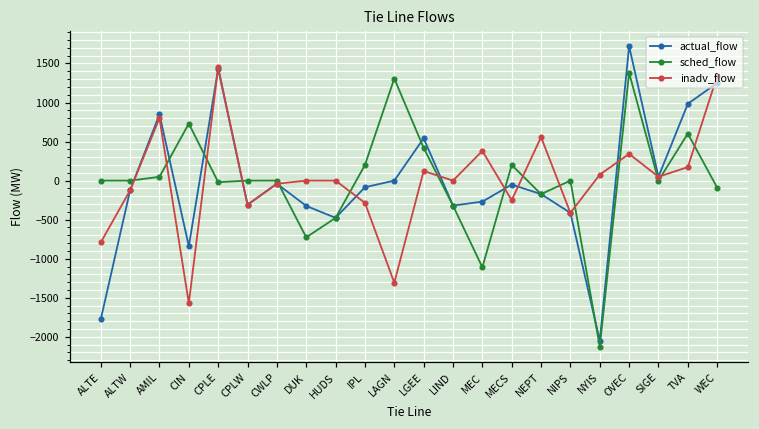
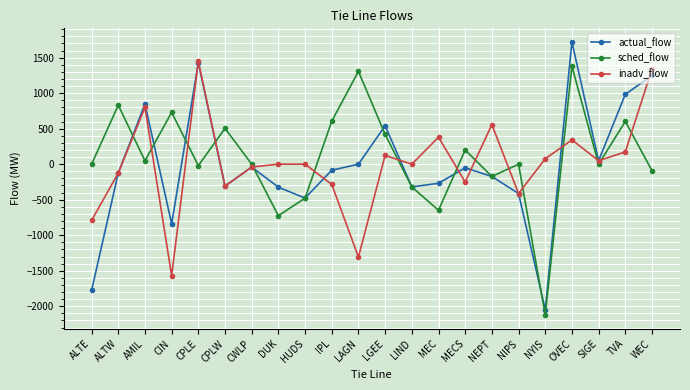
  {
    "actual_flow": {
      "ALTE": -1800,
      "AMIL": 800,
      "CIN": -800,
      "DUK": -300,
      "IPL": -100,
      "LAGN": 0,
      "LGEE": 500,
      "MEC": -300,
      "MECS": -100,
      "NYIS": -2000,
      "OVEC": 1700,
      "TVA": 1000
    },
    "sched_flow": {
      "ALTE": 0,
-     "ALTW": 0,
+     "ALTW": 800,
      "AMIL": 0,
      "CIN": 700,
      "CPLE": 0,
-     "CPLW": 0,
+     "CPLW": 500,
      "CWLP": 0,
      "DUK": -700,
-     "IPL": 200,
+     "IPL": 600,
      "LAGN": 1300,
      "LGEE": 400,
-     "MEC": -1100,
+     "MEC": -600,
      "MECS": 200,
      "NIPS": 0,
      "NYIS": -2100,
      "OVEC": 1400,
      "SIGE": 0,
      "TVA": 600,
      "WEC": -100
    },
    "inadv_flow": {
      "ALTE": -800,
      "AMIL": 800,
      "CIN": -1600,
      "DUK": 0,
      "HUDS": 0,
      "IPL": -300,
      "LAGN": -1300,
      "LGEE": 100,
      "LIND": 0,
      "MEC": 400,
      "MECS": -300,
      "NEPT": 600,
      "NYIS": 100,
      "OVEC": 300,
      "TVA": 200
    }
  }
